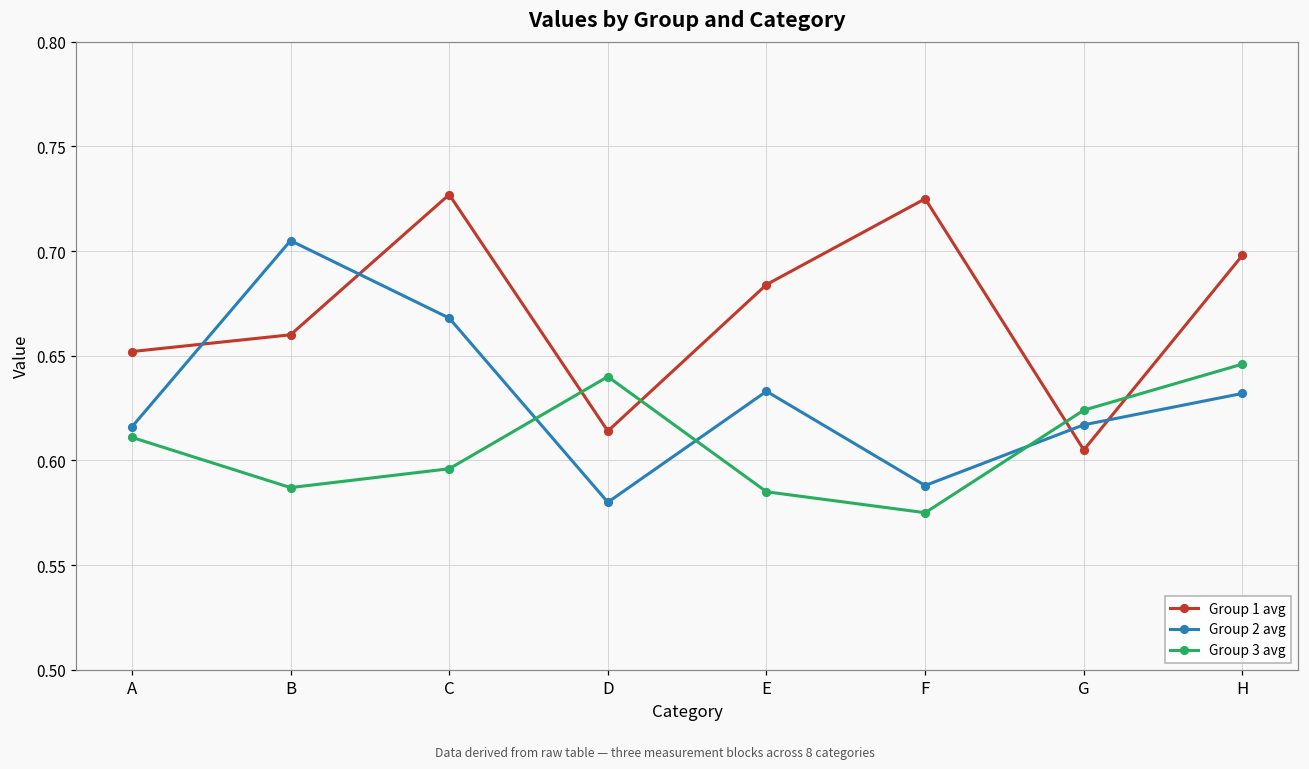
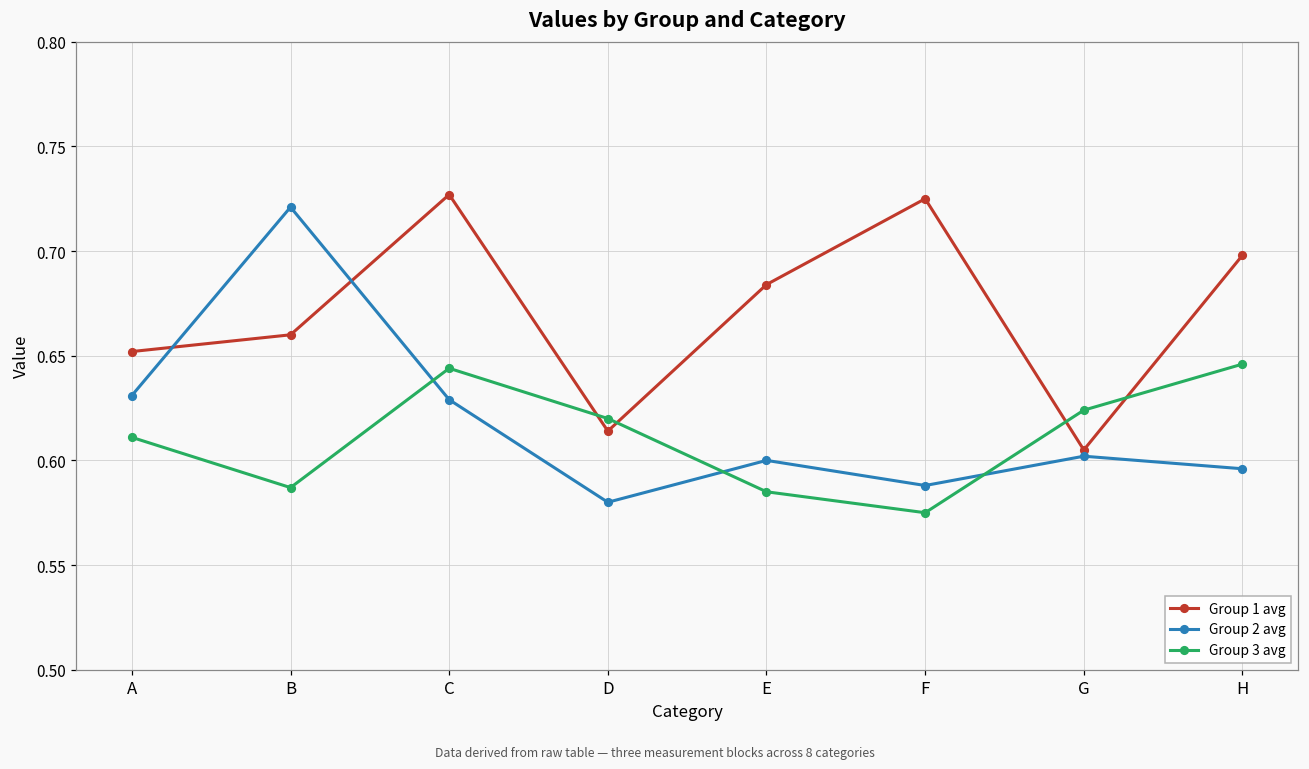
  {
    "Group 1 avg": {
      "A": 0.652,
      "B": 0.660,
      "C": 0.727,
      "D": 0.614,
      "E": 0.684,
      "F": 0.725,
      "G": 0.605,
      "H": 0.698
    },
    "Group 2 avg": {
-     "A": 0.616,
-     "B": 0.705,
-     "C": 0.668,
+     "A": 0.631,
+     "B": 0.721,
+     "C": 0.629,
      "D": 0.580,
-     "E": 0.633,
+     "E": 0.600,
      "F": 0.588,
-     "G": 0.617,
-     "H": 0.632
+     "G": 0.602,
+     "H": 0.596
    },
    "Group 3 avg": {
      "A": 0.611,
      "B": 0.587,
-     "C": 0.596,
-     "D": 0.64,
+     "C": 0.644,
+     "D": 0.62,
      "E": 0.585,
      "F": 0.575,
      "G": 0.624,
      "H": 0.646
    }
  }
